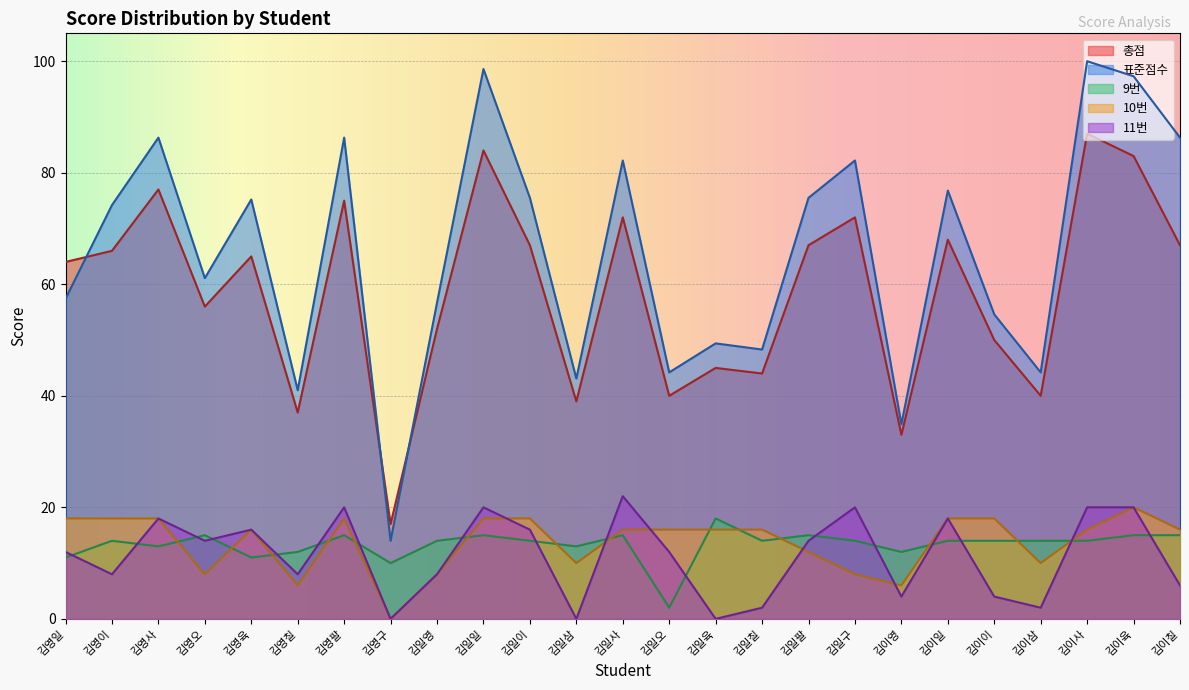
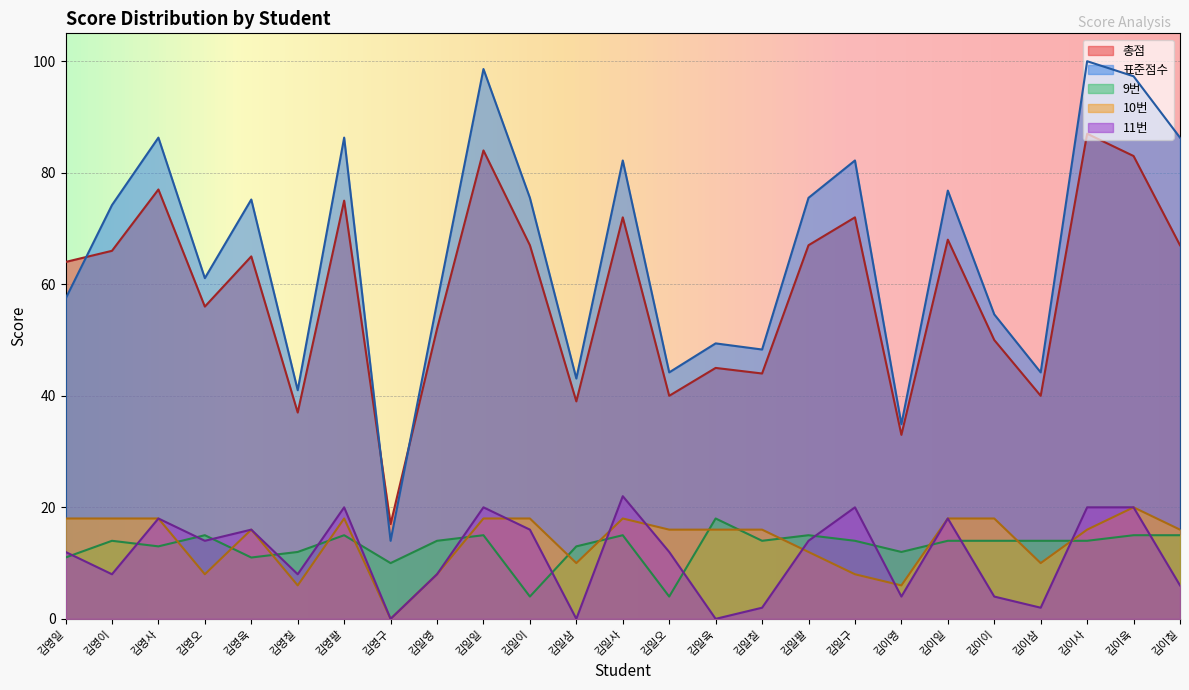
  {
    "총점": {
      "김영일": 64,
      "김영이": 66,
      "김영사": 77,
      "김영오": 56,
      "김영육": 65,
      "김영칠": 37,
      "김영팔": 75,
      "김영구": 17,
      "김일영": 52,
      "김일일": 84,
      "김일이": 67,
      "김일삼": 39,
      "김일사": 72,
      "김일오": 40,
      "김일육": 45,
      "김일칠": 44,
      "김일팔": 67,
      "김일구": 72,
      "김이영": 33,
      "김이일": 68,
      "김이이": 50,
      "김이삼": 40,
      "김이육": 83,
      "김이칠": 67
    },
    "표준점수": {
      "김영일": 57,
      "김영이": 74,
      "김영사": 86,
      "김영오": 61,
      "김영육": 75,
      "김영칠": 41,
      "김영팔": 86,
      "김영구": 14,
      "김일영": 57,
      "김일일": 99,
      "김일이": 76,
      "김일삼": 43,
      "김일사": 82,
      "김일오": 44,
      "김일육": 49,
      "김일칠": 48,
      "김일팔": 76,
      "김일구": 82,
      "김이영": 35,
      "김이일": 77,
      "김이이": 55,
      "김이삼": 44,
      "김이칠": 86
    },
    "9번": {
      "김영일": 11,
      "김영이": 14,
      "김영사": 13,
      "김영오": 15,
      "김영육": 11,
      "김영칠": 12,
      "김영팔": 15,
      "김영구": 10,
      "김일영": 14,
      "김일일": 15,
-     "김일이": 14,
+     "김일이": 4,
      "김일삼": 13,
      "김일사": 15,
-     "김일오": 2,
+     "김일오": 4,
      "김일육": 18,
      "김일칠": 14,
      "김일팔": 15,
      "김일구": 14,
      "김이영": 12,
      "김이일": 14,
      "김이이": 14,
      "김이삼": 14,
      "김이사": 14,
      "김이육": 15,
      "김이칠": 15
    },
    "10번": {
      "김영일": 18,
      "김영이": 18,
      "김영오": 8,
      "김영칠": 6,
      "김영팔": 18,
      "김일일": 18,
      "김일이": 18,
      "김일삼": 10,
-     "김일사": 16,
+     "김일사": 18,
      "김일오": 16,
      "김일육": 16,
      "김일칠": 16,
      "김일팔": 12,
      "김일구": 8,
      "김이영": 6,
      "김이이": 18,
      "김이삼": 10,
      "김이사": 16,
      "김이칠": 16
    },
    "11번": {
      "김영일": 12,
      "김영이": 8,
      "김영오": 14,
      "김영칠": 8,
      "김영팔": 20,
      "김일일": 20,
      "김일이": 16,
      "김일삼": 0,
      "김일사": 22,
      "김일오": 12,
      "김일육": 0,
      "김일칠": 2,
      "김일팔": 14,
      "김일구": 20,
      "김이영": 4,
      "김이이": 4,
      "김이삼": 2,
      "김이사": 20,
      "김이칠": 6
    }
  }
